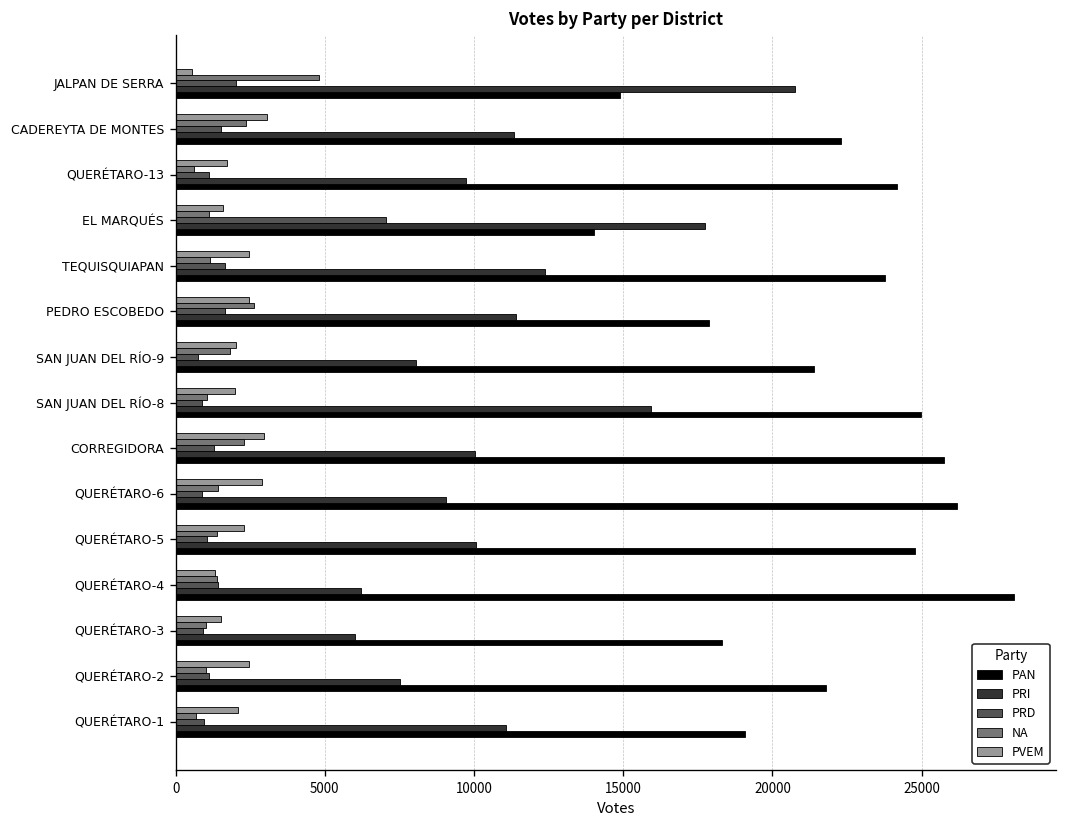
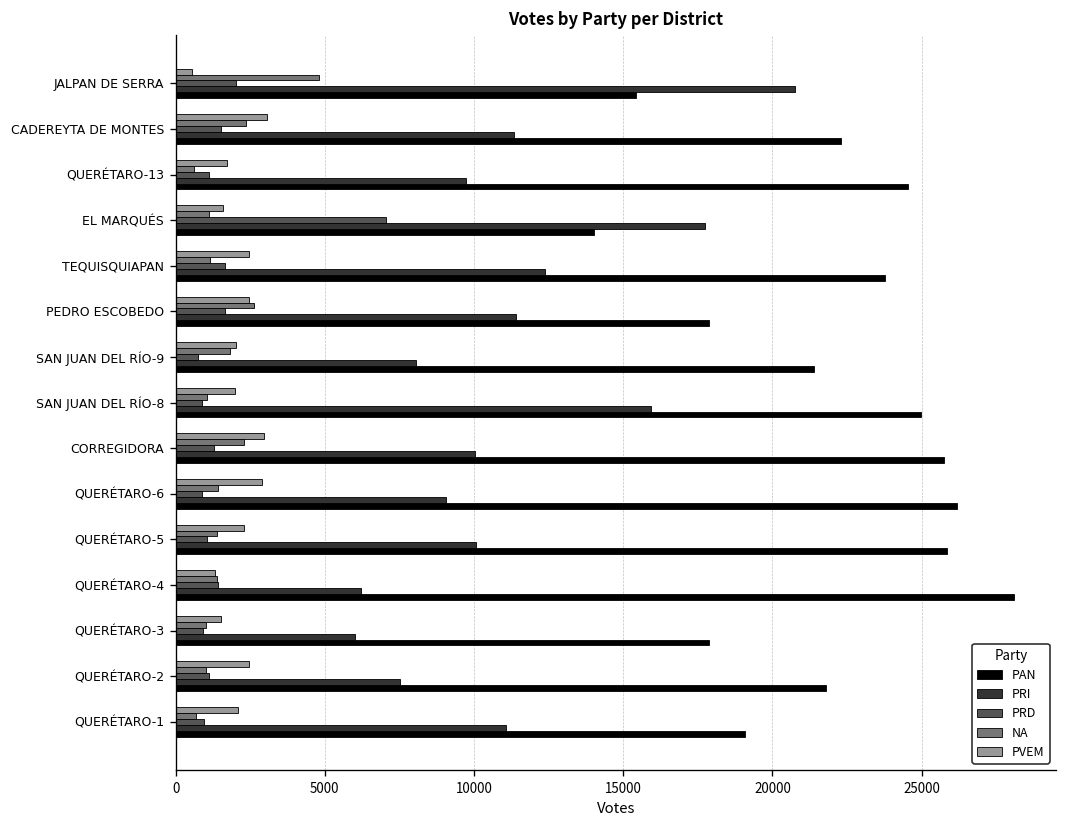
  {
    "PAN": {
-     "JALPAN DE SERRA": 14900,
+     "JALPAN DE SERRA": 15400,
      "CADEREYTA DE MONTES": 22300,
-     "QUERÉTARO-13": 24200,
+     "QUERÉTARO-13": 24500,
      "EL MARQUÉS": 14000,
      "TEQUISQUIAPAN": 23800,
      "PEDRO ESCOBEDO": 17900,
      "SAN JUAN DEL RÍO-9": 21400,
      "SAN JUAN DEL RÍO-8": 25000,
      "CORREGIDORA": 25700,
      "QUERÉTARO-6": 26200,
-     "QUERÉTARO-5": 24800,
+     "QUERÉTARO-5": 25900,
      "QUERÉTARO-4": 28100,
-     "QUERÉTARO-3": 18300,
+     "QUERÉTARO-3": 17900,
      "QUERÉTARO-2": 21800,
      "QUERÉTARO-1": 19100
    }
  }
